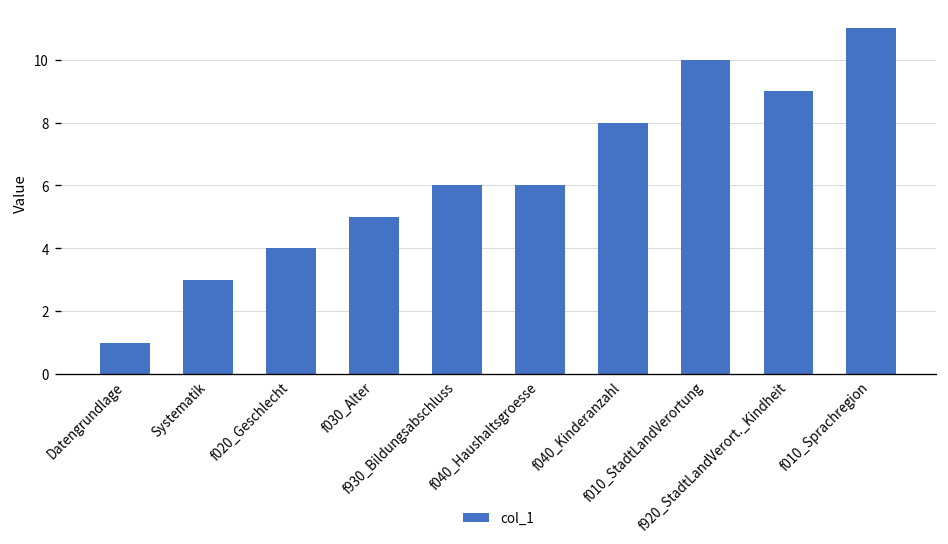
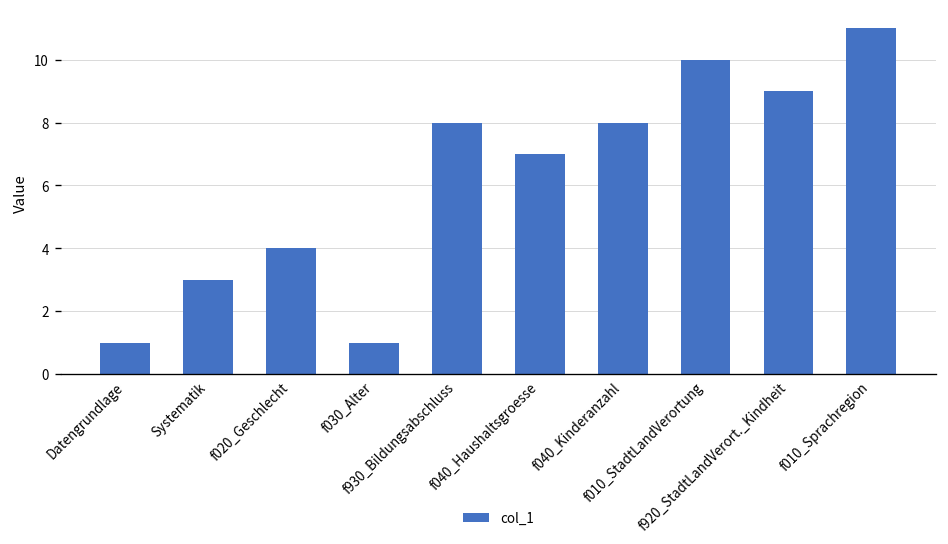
  {
    "Datengrundlage": 1,
    "Systematik": 3,
    "f020_Geschlecht": 4,
-   "f030_Alter": 5,
-   "f930_Bildungsabschluss": 6,
-   "f040_Haushaltsgroesse": 6,
+   "f030_Alter": 1,
+   "f930_Bildungsabschluss": 8,
+   "f040_Haushaltsgroesse": 7,
    "f040_Kinderanzahl": 8,
    "f010_StadtLandVerortung": 10,
    "f920_StadtLandVerort._Kindheit": 9,
    "f010_Sprachregion": 11
  }
